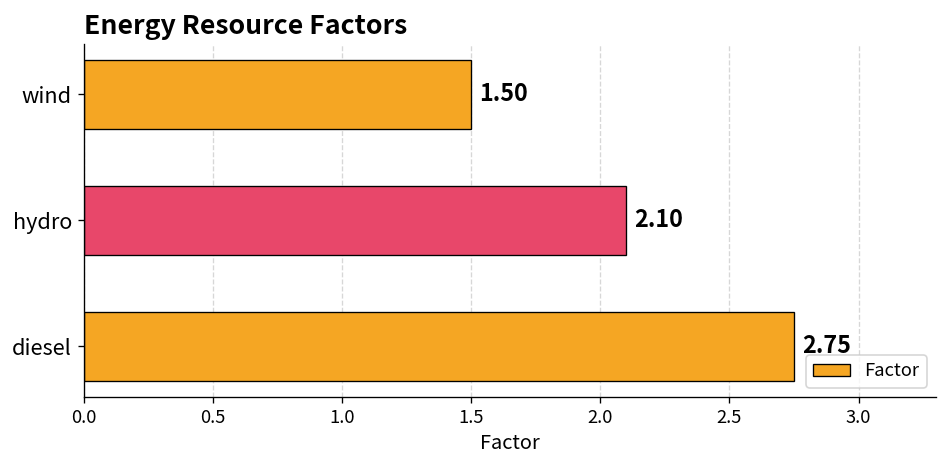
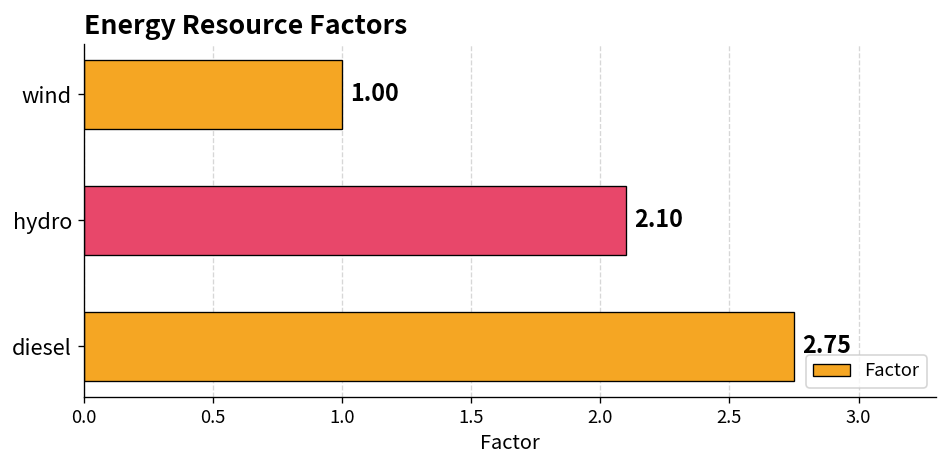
  {
-   "wind": 1.50,
+   "wind": 1.00,
    "hydro": 2.10
  }
